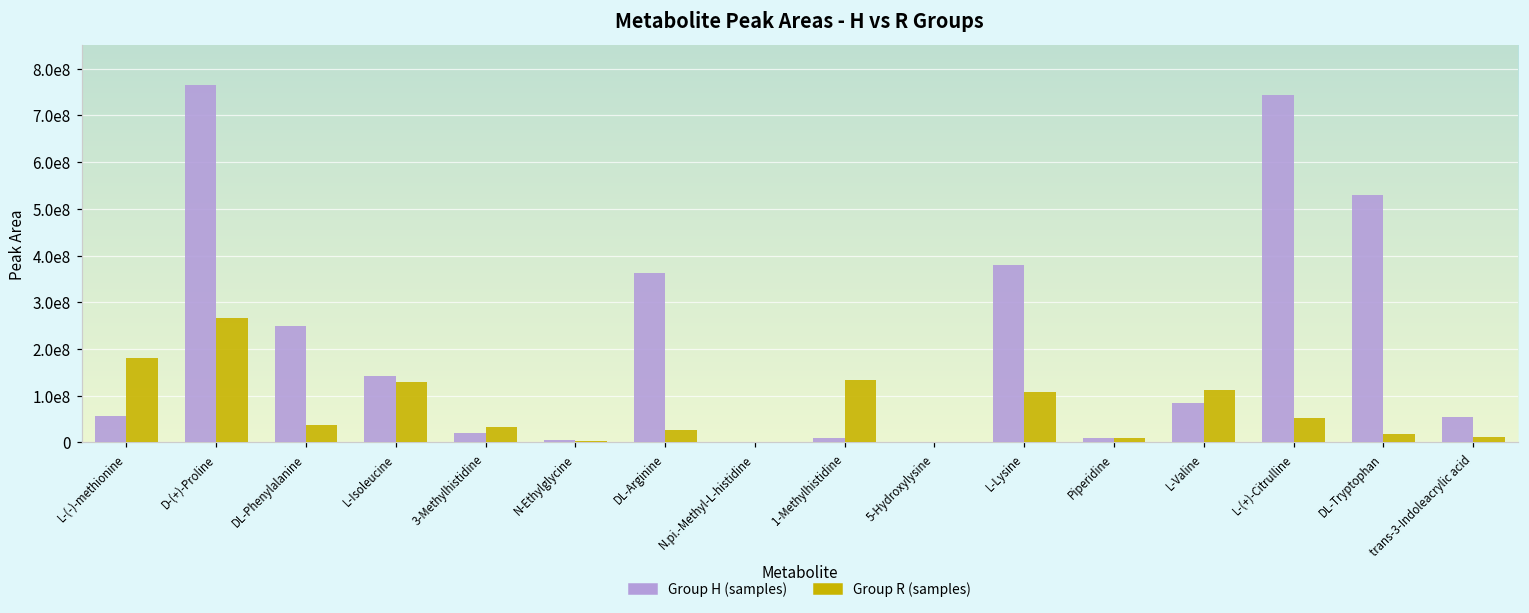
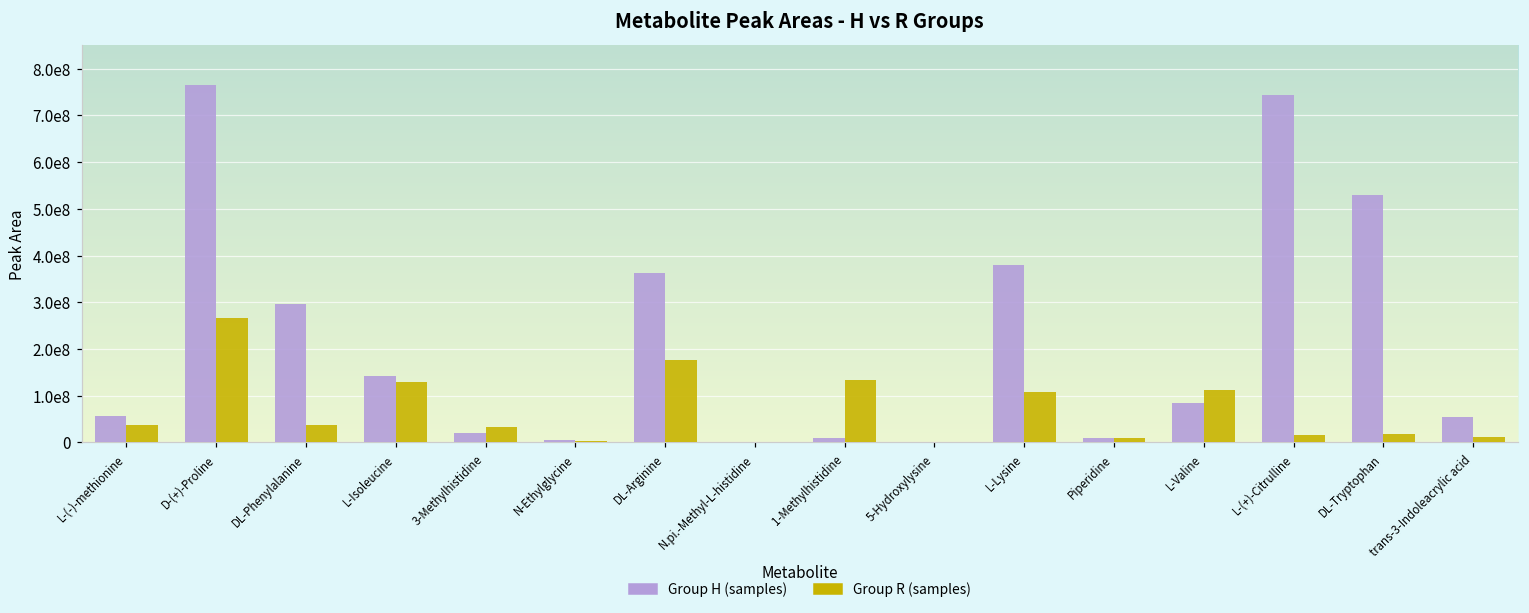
  {
    "Group H (samples)": {
      "L-(-)-methionine": 60000000,
      "D-(+)-Proline": 770000000,
-     "DL-Phenylalanine": 250000000,
+     "DL-Phenylalanine": 300000000,
      "L-Isoleucine": 140000000,
      "3-Methylhistidine": 20000000,
      "DL-Arginine": 360000000,
      "1-Methylhistidine": 10000000,
      "L-Lysine": 380000000,
      "Piperidine": 10000000,
      "L-Valine": 80000000,
      "L-(+)-Citrulline": 740000000,
      "DL-Tryptophan": 530000000,
      "trans-3-Indoleacrylic acid": 50000000
    },
    "Group R (samples)": {
-     "L-(-)-methionine": 180000000,
+     "L-(-)-methionine": 40000000,
      "D-(+)-Proline": 270000000,
      "DL-Phenylalanine": 40000000,
      "L-Isoleucine": 130000000,
      "3-Methylhistidine": 30000000,
-     "DL-Arginine": 30000000,
+     "DL-Arginine": 180000000,
      "1-Methylhistidine": 130000000,
      "L-Lysine": 110000000,
      "Piperidine": 10000000,
      "L-Valine": 110000000,
-     "L-(+)-Citrulline": 50000000,
+     "L-(+)-Citrulline": 10000000,
      "DL-Tryptophan": 20000000,
      "trans-3-Indoleacrylic acid": 10000000
    }
  }
